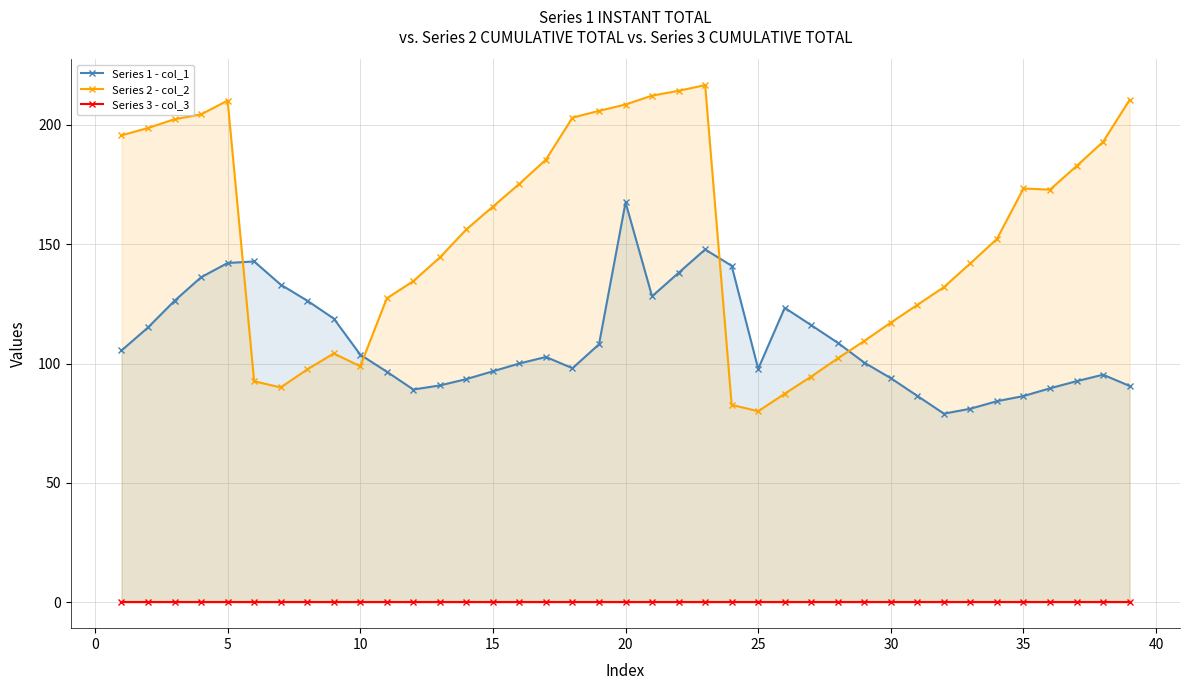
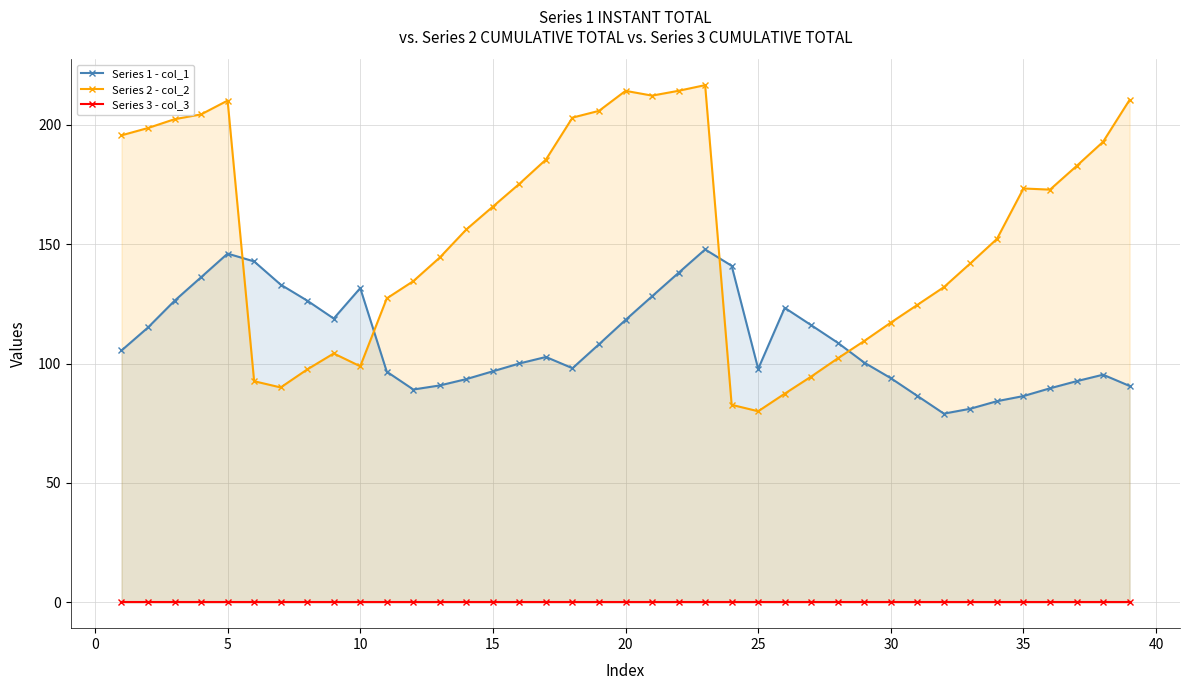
  {
    "Series 1 - col_1": {
-     "5": 142,
-     "10": 104,
+     "5": 146,
+     "10": 132,
      "15": 97,
-     "20": 167,
+     "20": 118,
      "25": 98,
      "30": 94,
      "35": 86
    },
    "Series 2 - col_2": {
      "5": 210,
      "10": 99,
      "15": 166,
-     "20": 208,
+     "20": 214,
      "25": 80,
      "30": 117,
      "35": 173
    },
    "Series 3 - col_3": {
      "5": 0,
      "10": 0,
      "15": 0,
      "20": 0,
      "25": 0,
      "30": 0,
      "35": 0
    }
  }
